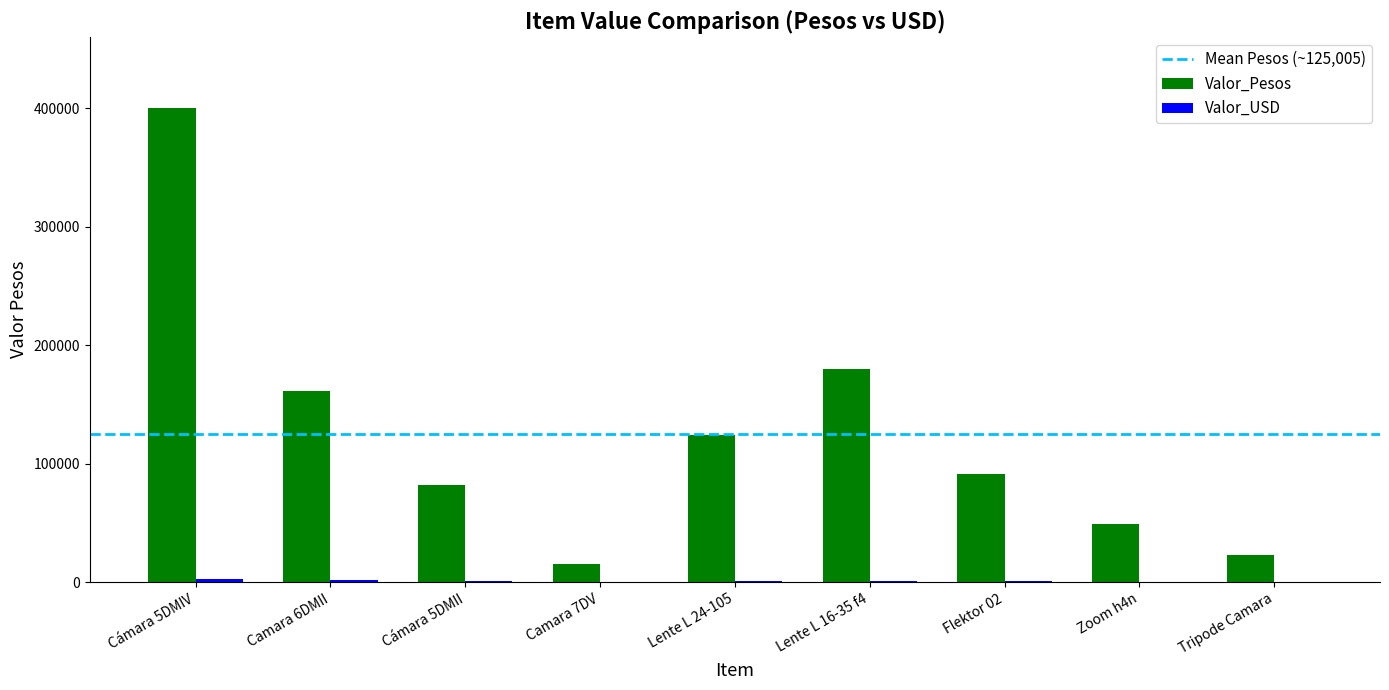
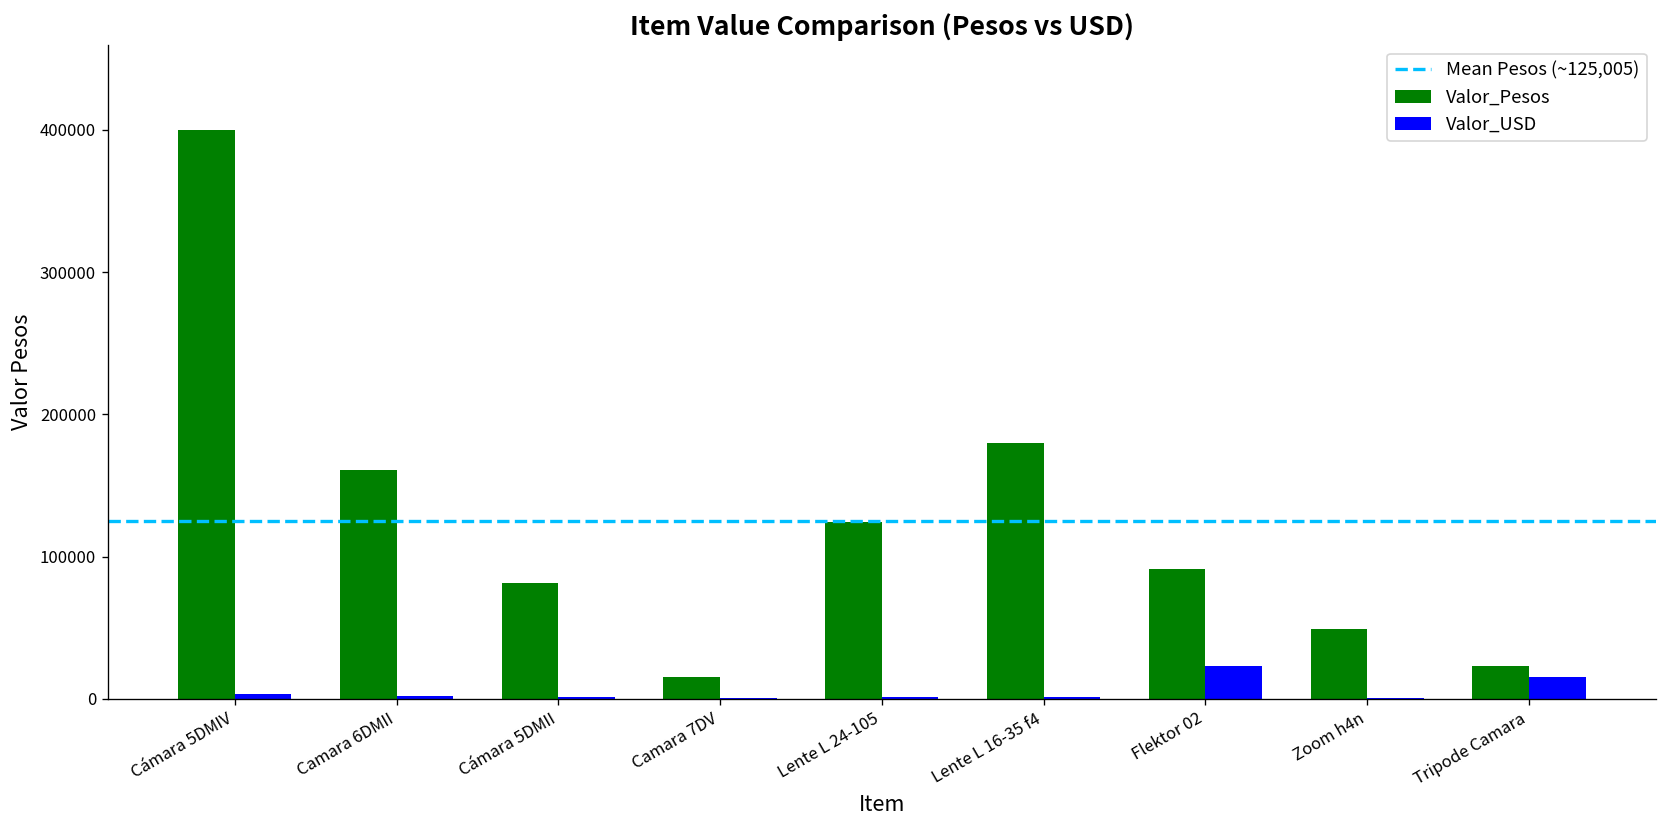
  {
    "Valor_Pesos": {
      "Cámara 5DMIV": 400000,
      "Camara 6DMII": 161000,
      "Cámara 5DMII": 82000,
      "Camara 7DV": 15000,
      "Lente L 24-105": 125000,
      "Lente L 16-35 f4": 180000,
      "Flektor 02": 91000,
      "Zoom h4n": 49000,
      "Tripode Camara": 23000
    },
    "Valor_USD": {
      "Cámara 5DMIV": 3000,
-     "Flektor 02": 1000,
-     "Tripode Camara": 0
+     "Flektor 02": 23000,
+     "Tripode Camara": 15000
    }
  }
